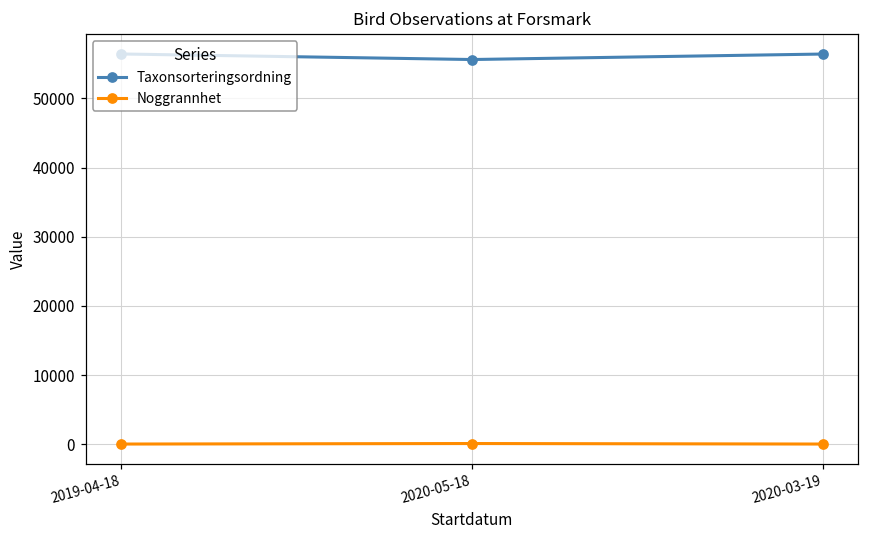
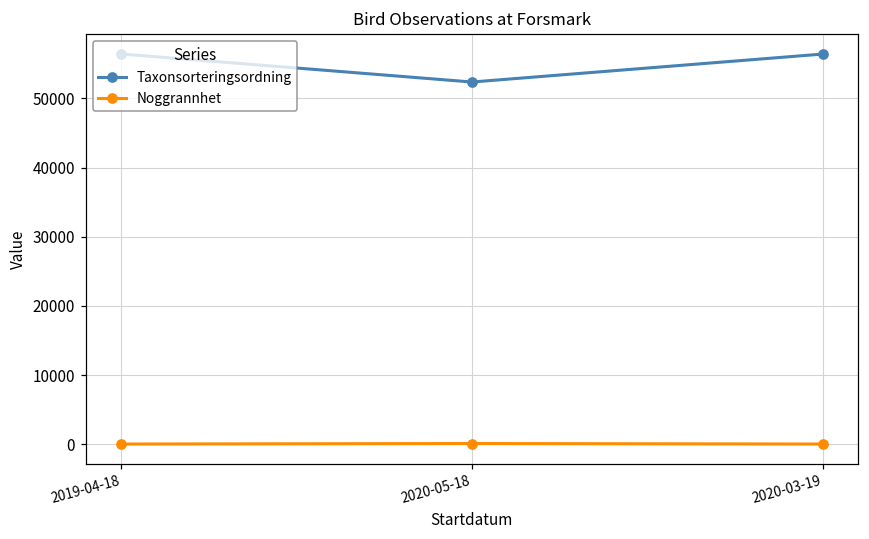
  {
    "Taxonsorteringsordning": {
-     "2020-05-18": 56000,
+     "2020-05-18": 52000,
      "2020-03-19": 56000
    },
    "Noggrannhet": {
      "2019-04-18": 0,
      "2020-05-18": 0,
      "2020-03-19": 0
    }
  }
